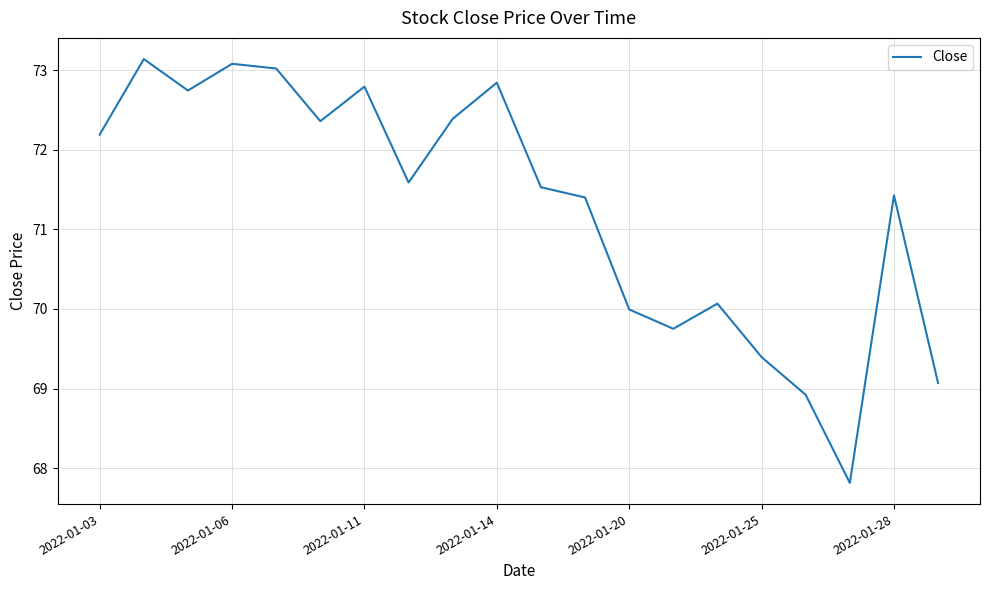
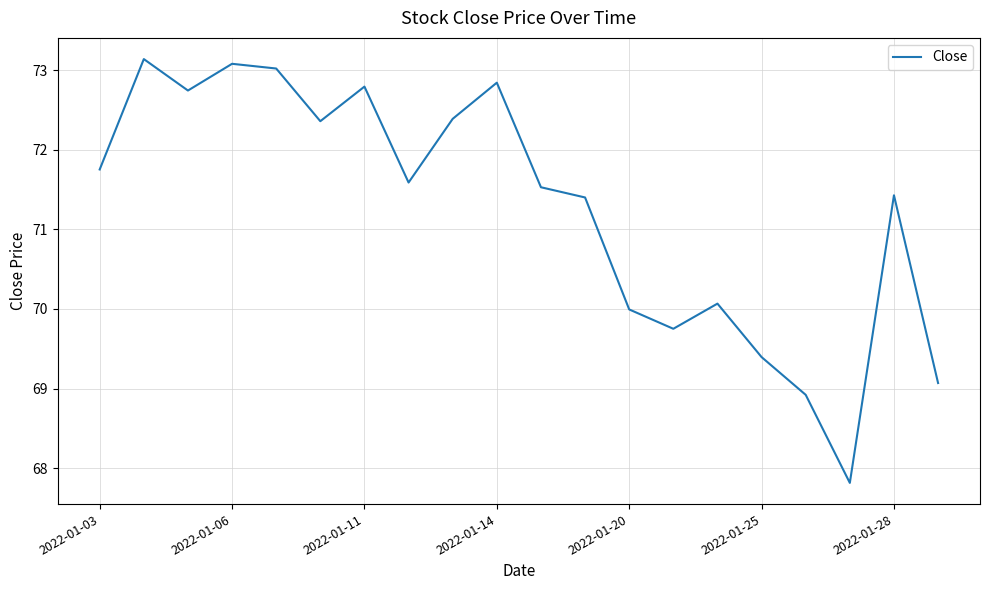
  {
-   "2022-01-03": 72.2,
+   "2022-01-03": 71.8,
    "2022-01-06": 73.1,
    "2022-01-11": 72.8,
    "2022-01-14": 72.8,
    "2022-01-20": 70.0,
    "2022-01-25": 69.4,
    "2022-01-28": 71.4
  }
